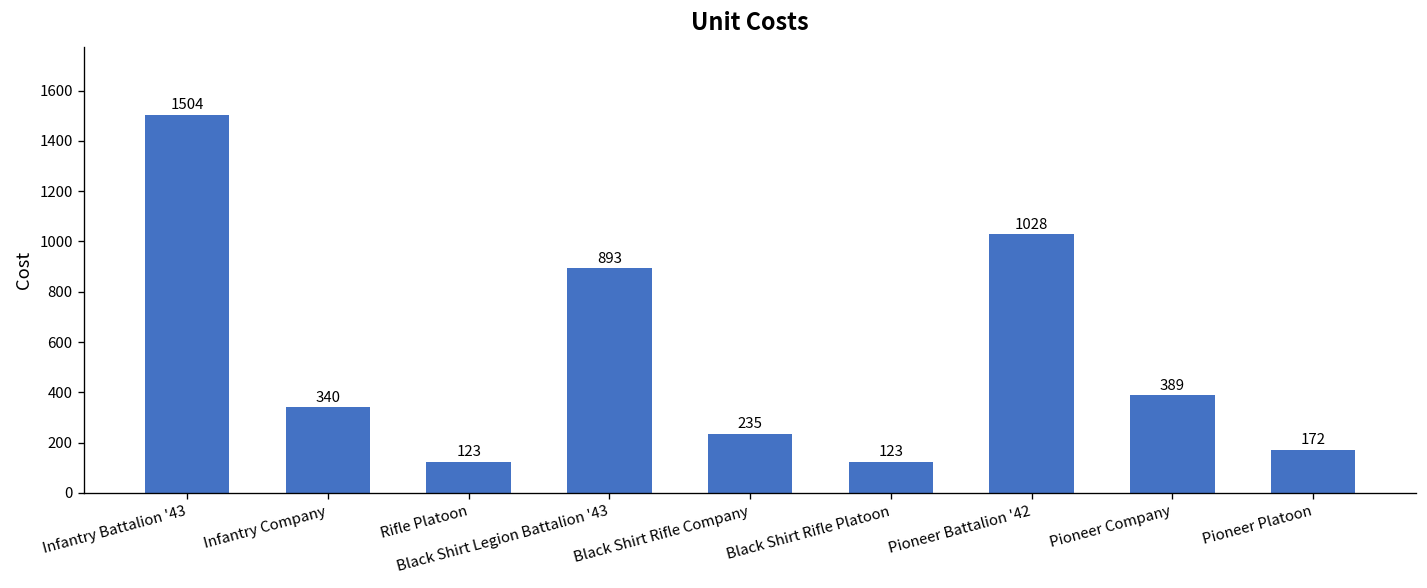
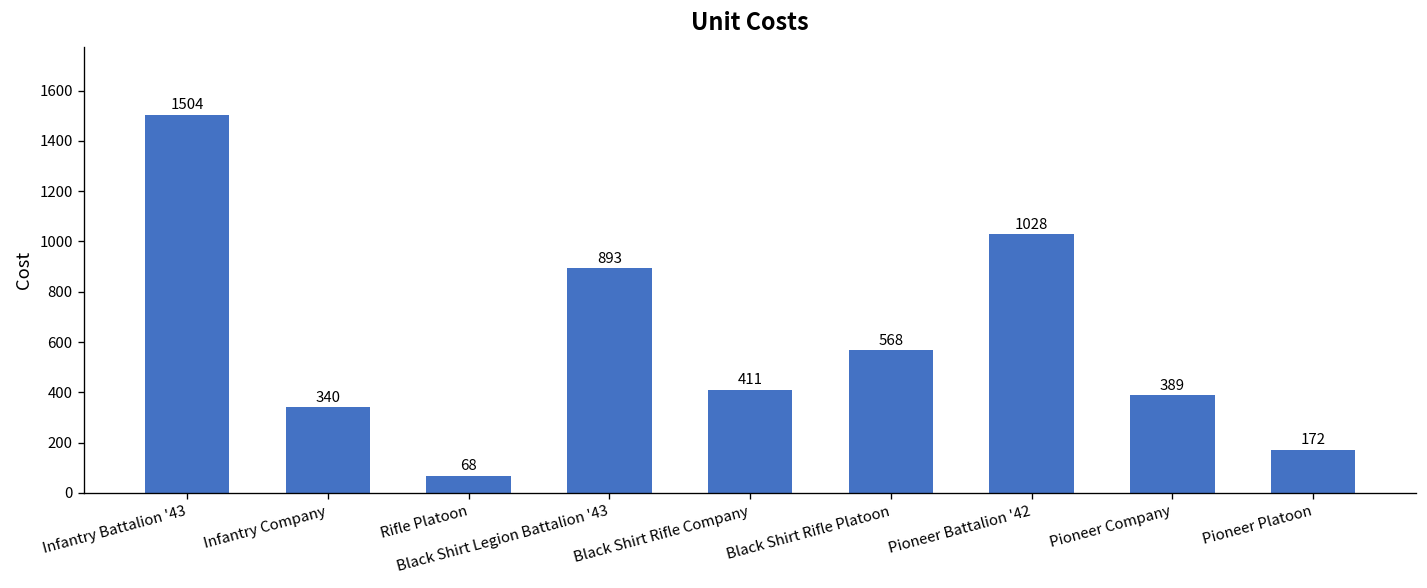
  {
    "Infantry Battalion '43": 1504,
    "Infantry Company": 340,
-   "Rifle Platoon": 123,
+   "Rifle Platoon": 68,
    "Black Shirt Legion Battalion '43": 893,
-   "Black Shirt Rifle Company": 235,
-   "Black Shirt Rifle Platoon": 123,
+   "Black Shirt Rifle Company": 411,
+   "Black Shirt Rifle Platoon": 568,
    "Pioneer Battalion '42": 1028,
    "Pioneer Company": 389,
    "Pioneer Platoon": 172
  }
